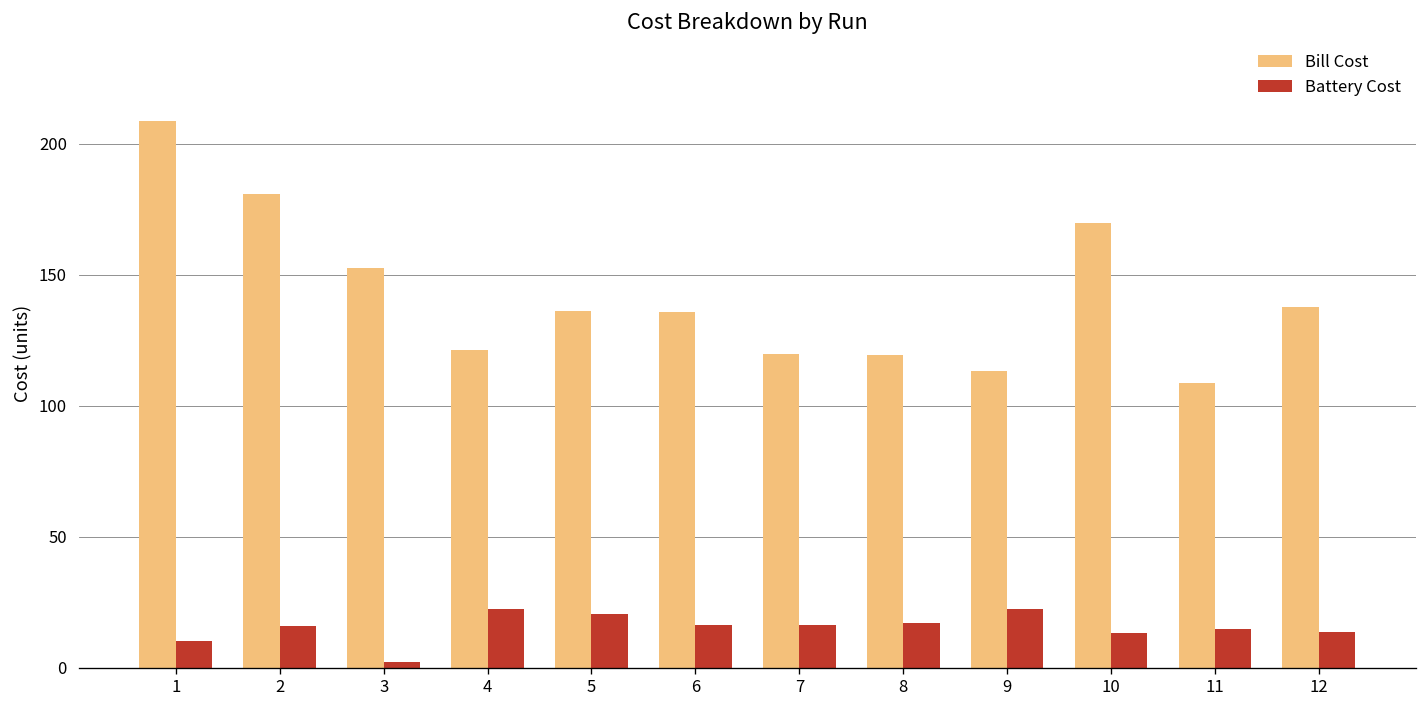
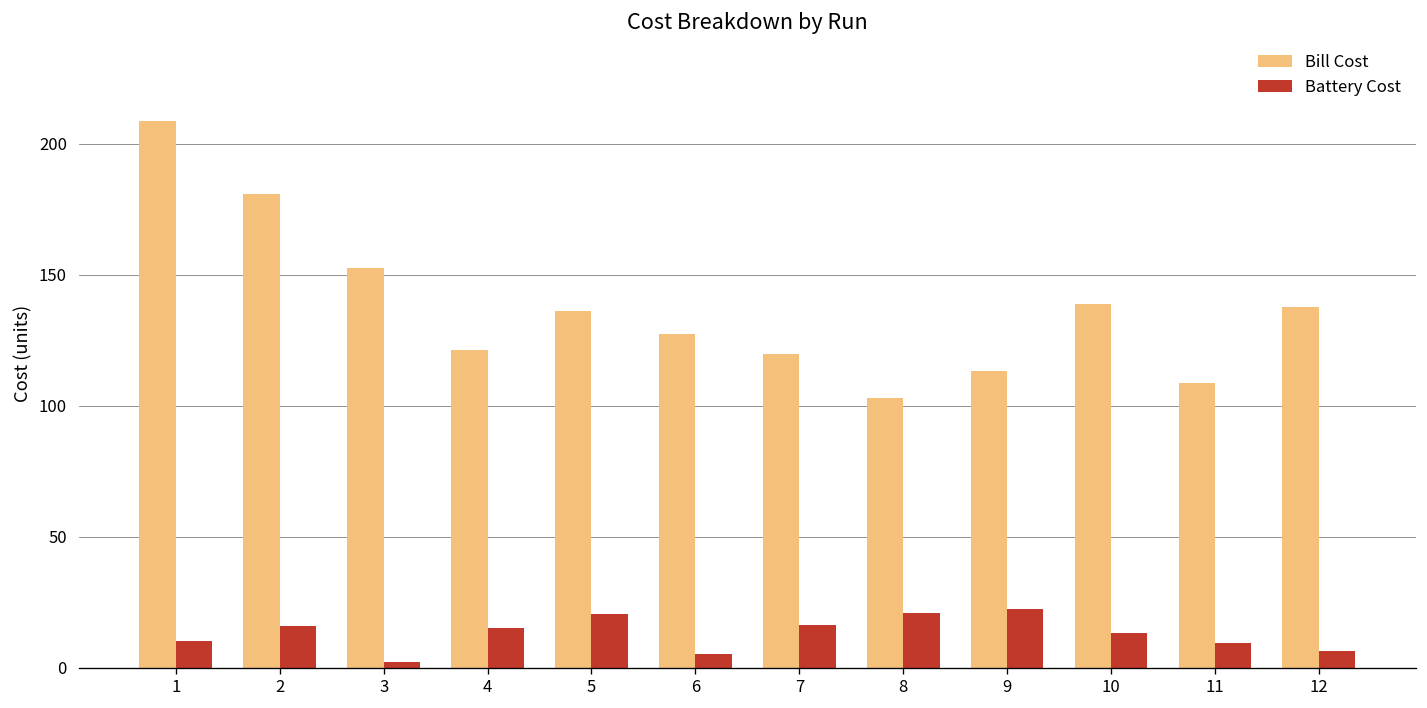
  {
    "Bill Cost": {
      "1": 209,
      "2": 181,
      "3": 153,
      "4": 121,
      "5": 136,
-     "6": 136,
+     "6": 127,
      "7": 120,
-     "8": 119,
+     "8": 103,
      "9": 113,
-     "10": 170,
+     "10": 139,
      "11": 109,
      "12": 138
    },
    "Battery Cost": {
      "1": 10,
      "2": 16,
      "3": 2,
-     "4": 22,
+     "4": 15,
      "5": 20,
-     "6": 16,
+     "6": 5,
      "7": 16,
-     "8": 17,
+     "8": 21,
      "9": 22,
      "10": 13,
-     "11": 15,
-     "12": 13
+     "11": 9,
+     "12": 7
    }
  }
